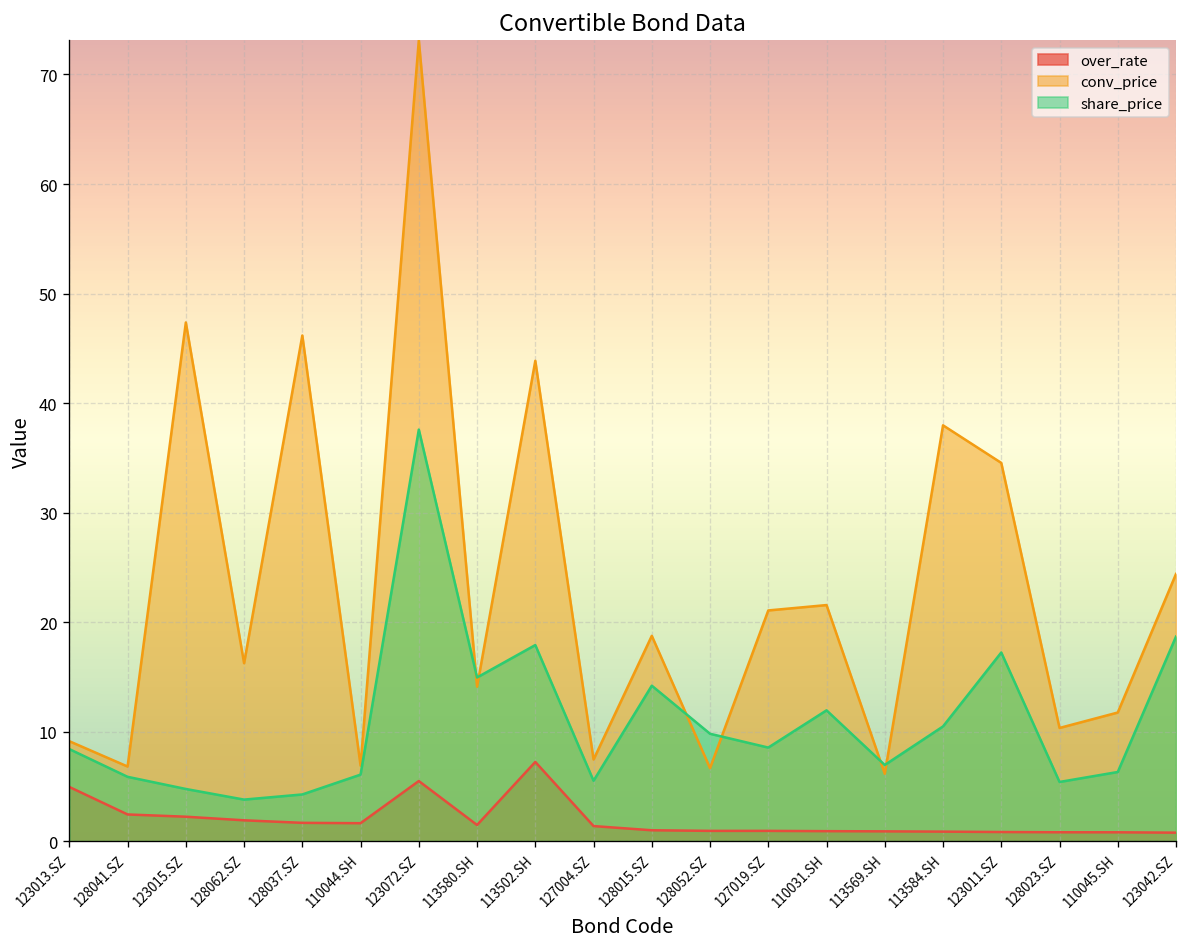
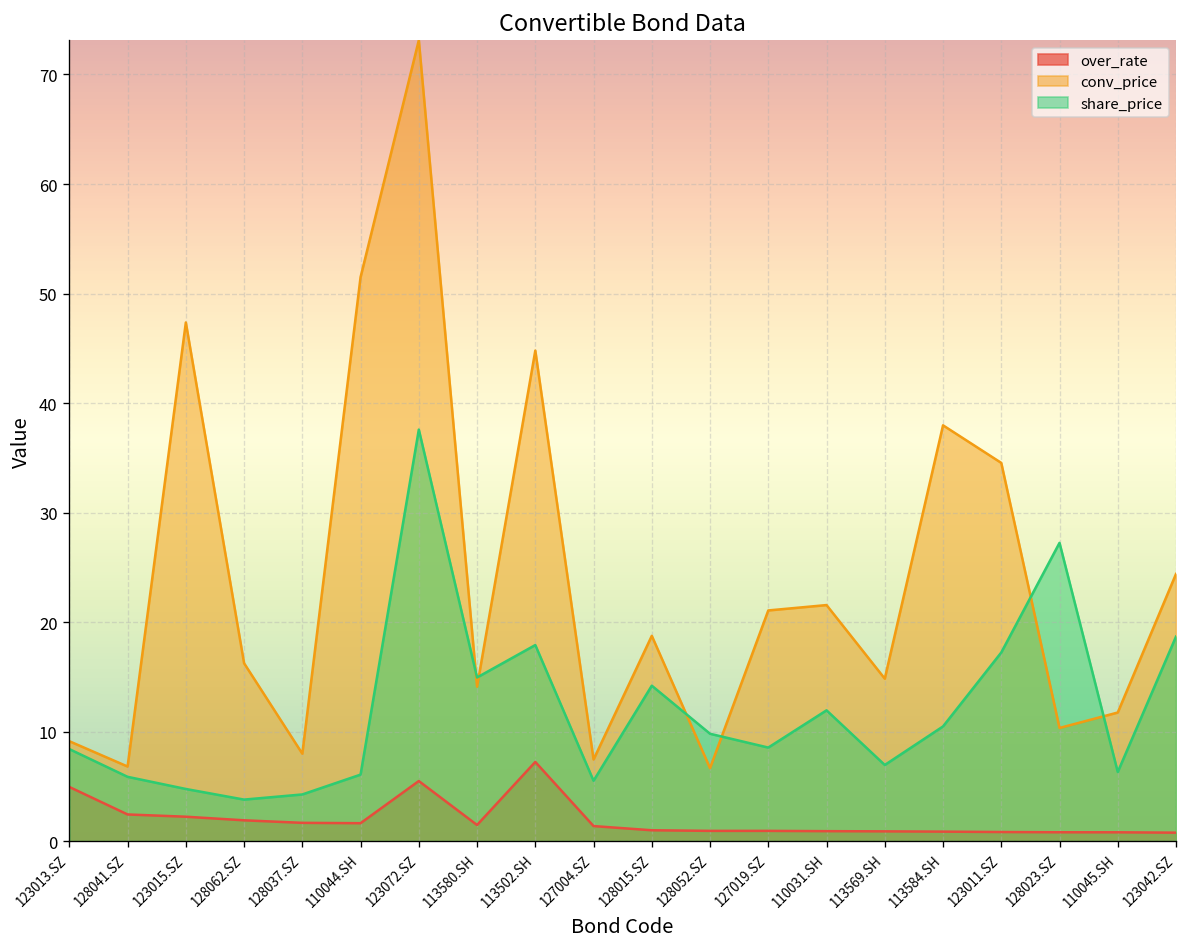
  {
    "over_rate": {
      "123013.SZ": 5,
      "128041.SZ": 2,
      "123015.SZ": 2,
      "128062.SZ": 2,
      "128037.SZ": 2,
      "110044.SH": 2,
      "123072.SZ": 5,
      "113580.SH": 1,
      "113502.SH": 7,
      "127004.SZ": 1,
      "128015.SZ": 1,
      "128052.SZ": 1,
      "127019.SZ": 1,
      "110031.SH": 1,
      "113569.SH": 1,
      "113584.SH": 1,
      "123011.SZ": 1,
      "128023.SZ": 1,
      "110045.SH": 1,
      "123042.SZ": 1
    },
    "conv_price": {
      "123013.SZ": 9,
      "128041.SZ": 7,
      "123015.SZ": 47,
      "128062.SZ": 16,
-     "128037.SZ": 46,
-     "110044.SH": 7,
+     "128037.SZ": 8,
+     "110044.SH": 52,
      "123072.SZ": 73,
      "113580.SH": 14,
-     "113502.SH": 44,
+     "113502.SH": 45,
      "127004.SZ": 7,
      "128015.SZ": 19,
      "128052.SZ": 7,
      "127019.SZ": 21,
      "110031.SH": 22,
-     "113569.SH": 6,
+     "113569.SH": 15,
      "113584.SH": 38,
      "123011.SZ": 35,
      "128023.SZ": 10,
      "110045.SH": 12,
      "123042.SZ": 24
    },
    "share_price": {
      "123013.SZ": 8,
      "128041.SZ": 6,
      "123015.SZ": 5,
      "128062.SZ": 4,
      "128037.SZ": 4,
      "110044.SH": 6,
      "123072.SZ": 38,
      "113580.SH": 15,
      "113502.SH": 18,
      "127004.SZ": 6,
      "128015.SZ": 14,
      "128052.SZ": 10,
      "127019.SZ": 9,
      "110031.SH": 12,
      "113569.SH": 7,
      "113584.SH": 10,
      "123011.SZ": 17,
-     "128023.SZ": 5,
+     "128023.SZ": 27,
      "110045.SH": 6,
      "123042.SZ": 19
    }
  }
